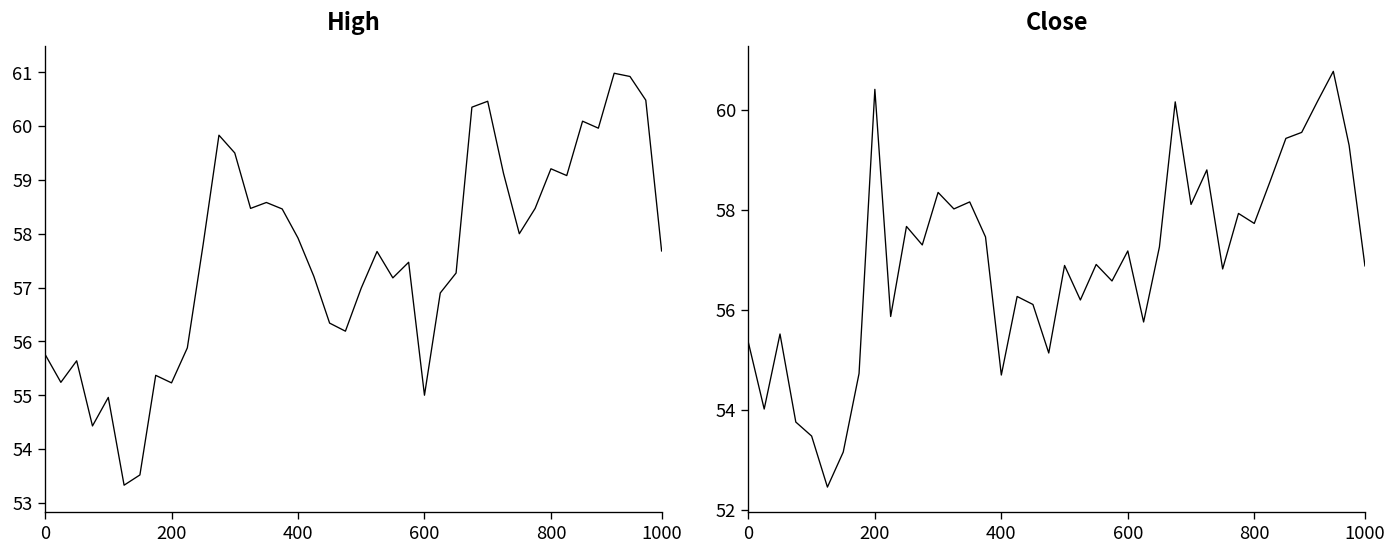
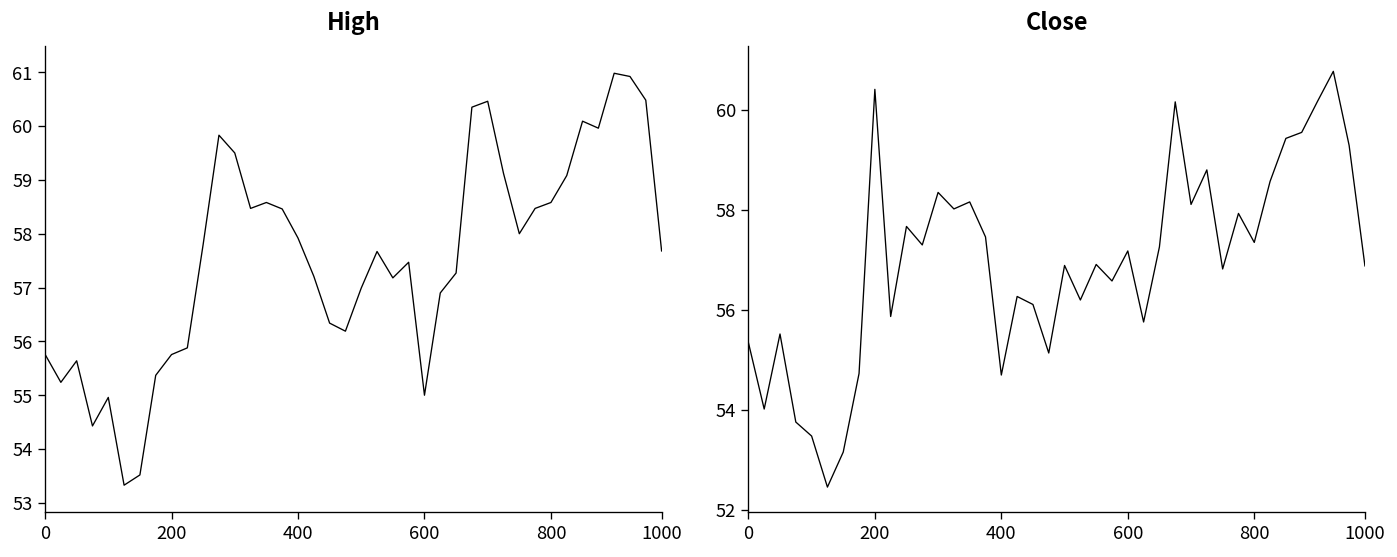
  {
    "High": {
      "0": 55.8,
-     "200": 55.2,
+     "200": 55.8,
      "400": 57.9,
      "600": 55.0,
-     "800": 59.2,
+     "800": 58.6,
      "1000": 57.7
    },
    "Close": {
      "0": 55.3,
      "200": 60.4,
      "400": 54.7,
      "600": 57.2,
-     "800": 57.7,
+     "800": 57.4,
      "1000": 56.9
    }
  }
